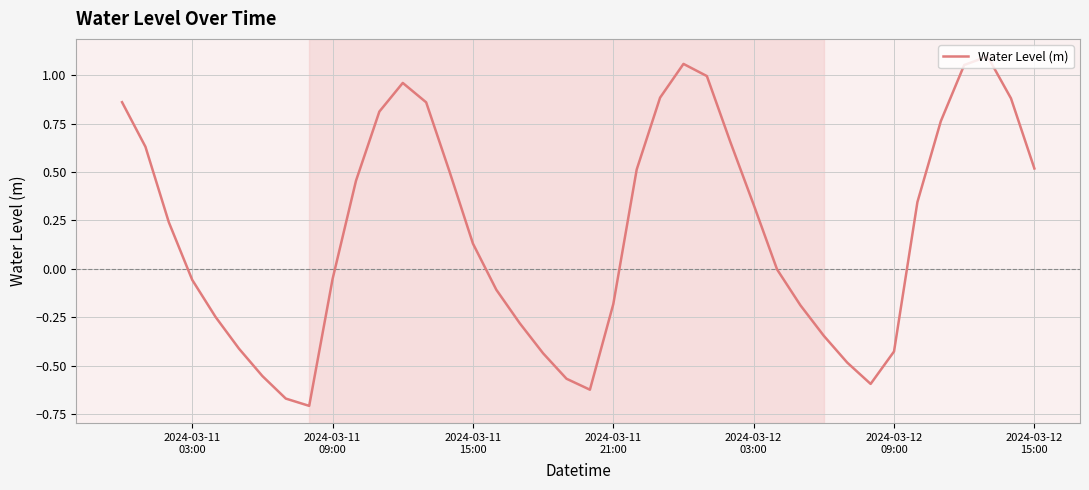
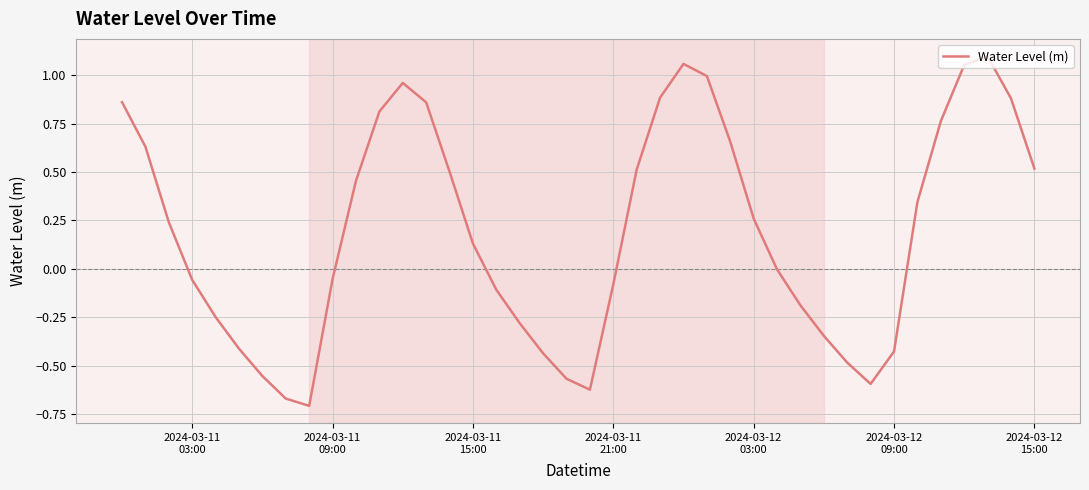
  {
    "2024-03-11 03:00": -0.06,
    "2024-03-11 09:00": -0.05,
    "2024-03-11 15:00": 0.13,
-   "2024-03-11 21:00": -0.18,
-   "2024-03-12 03:00": 0.33,
+   "2024-03-11 21:00": -0.08,
+   "2024-03-12 03:00": 0.26,
    "2024-03-12 09:00": -0.43,
    "2024-03-12 15:00": 0.52
  }
